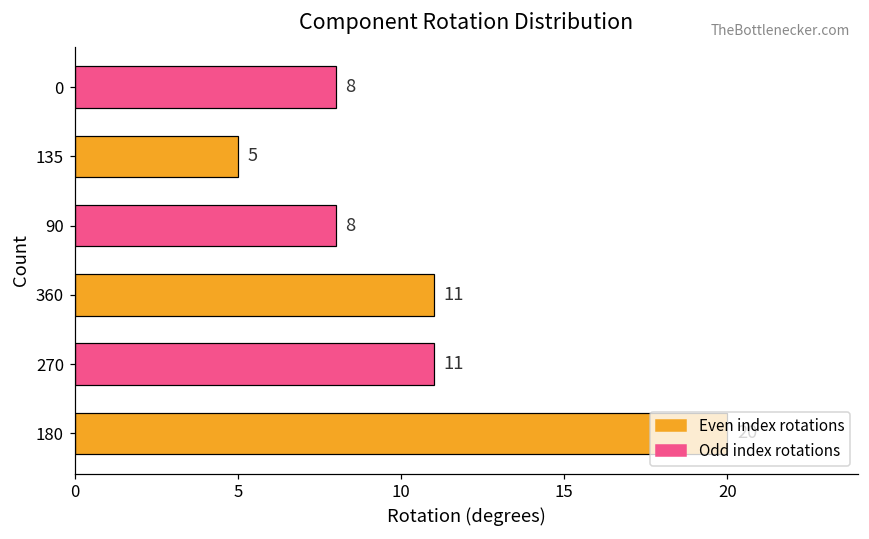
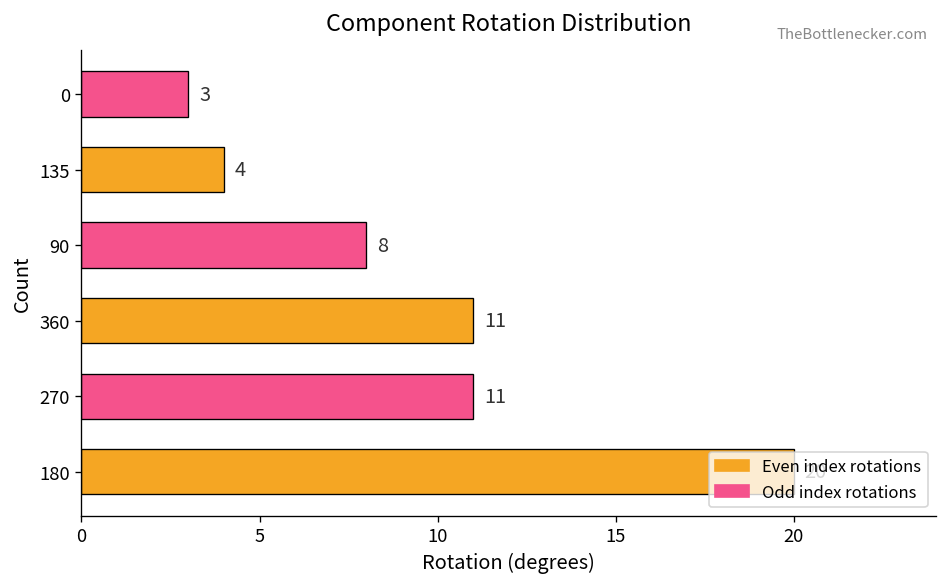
  {
-   "0": 8,
-   "135": 5,
+   "0": 3,
+   "135": 4,
    "90": 8,
    "360": 11,
    "270": 11
  }
